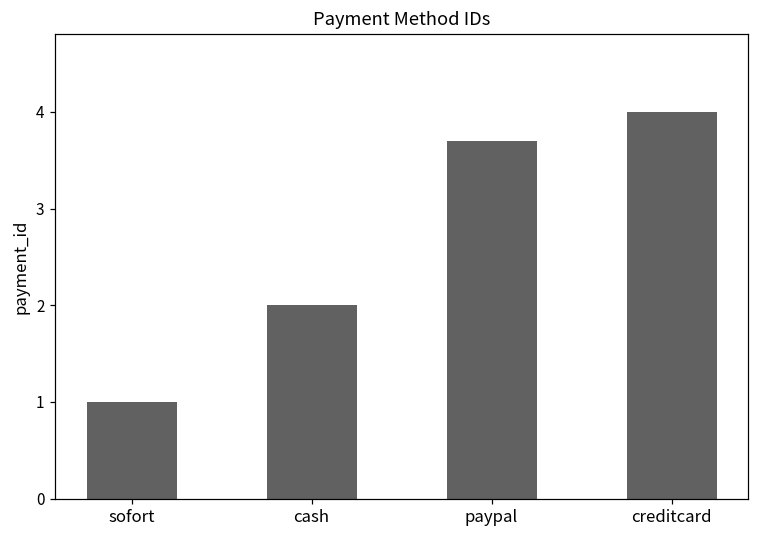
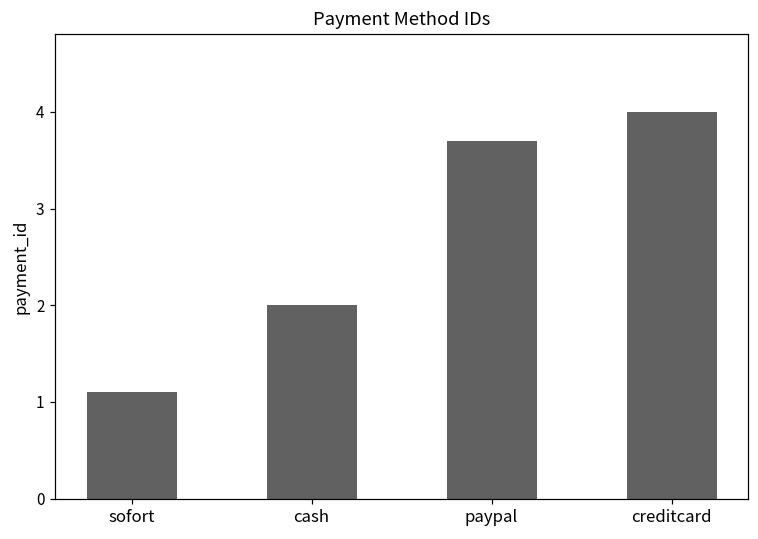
  {
-   "sofort": 1.0,
+   "sofort": 1.1,
    "cash": 2.0,
    "paypal": 3.7,
    "creditcard": 4.0
  }
